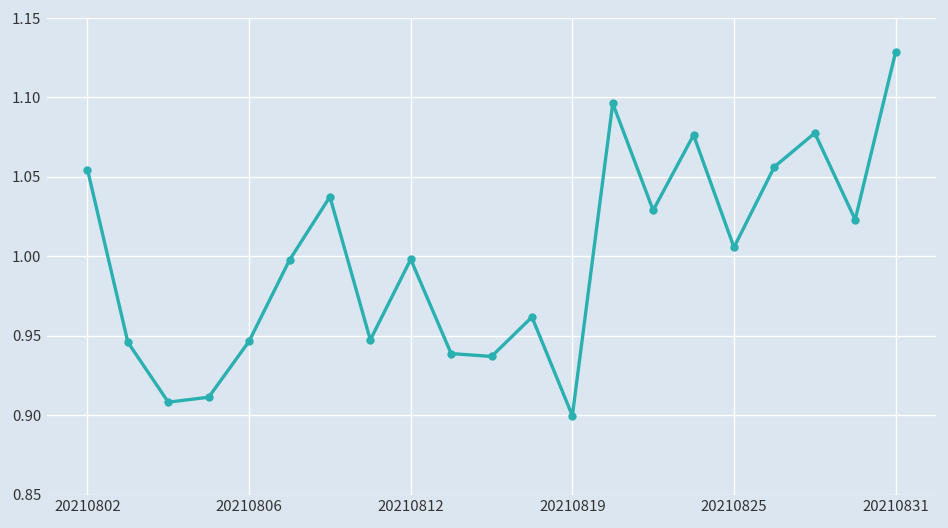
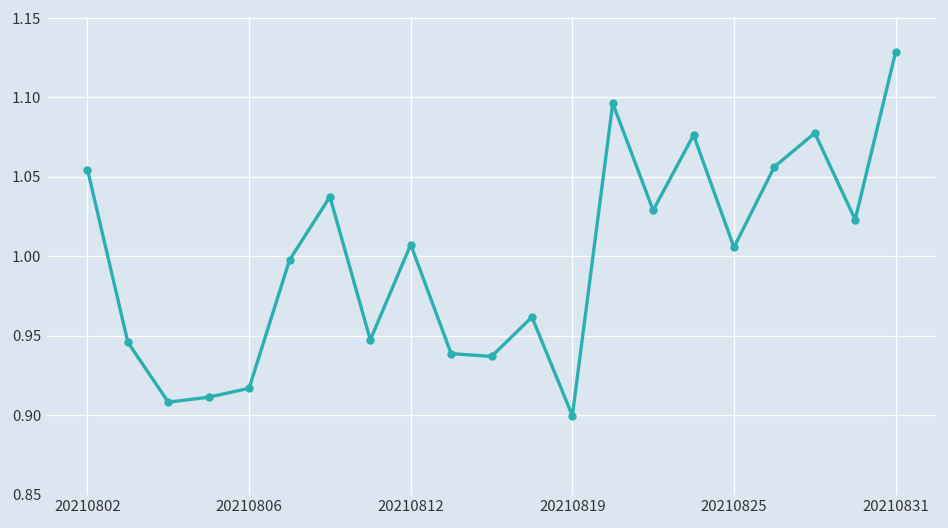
  {
    "20210802": 1.055,
-   "20210806": 0.947,
-   "20210812": 0.998,
+   "20210806": 0.917,
+   "20210812": 1.007,
    "20210819": 0.900,
    "20210825": 1.006,
    "20210831": 1.129
  }
